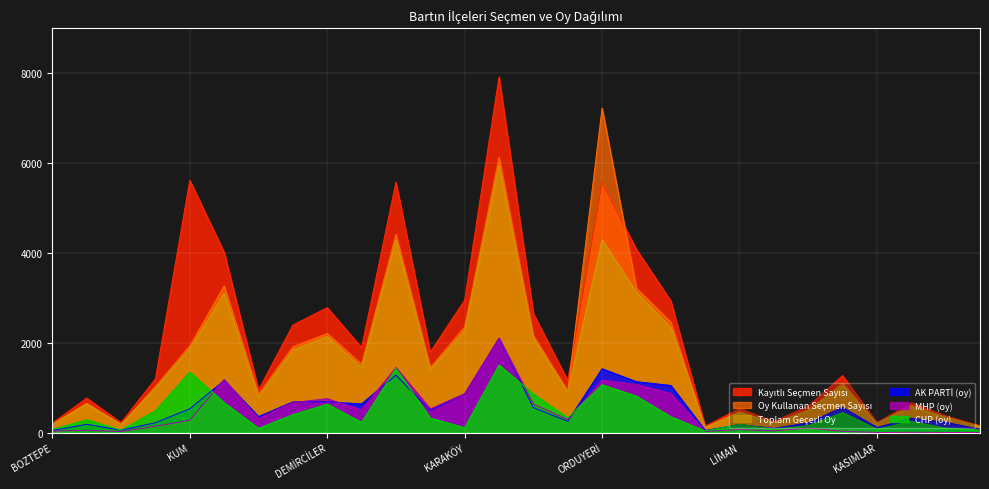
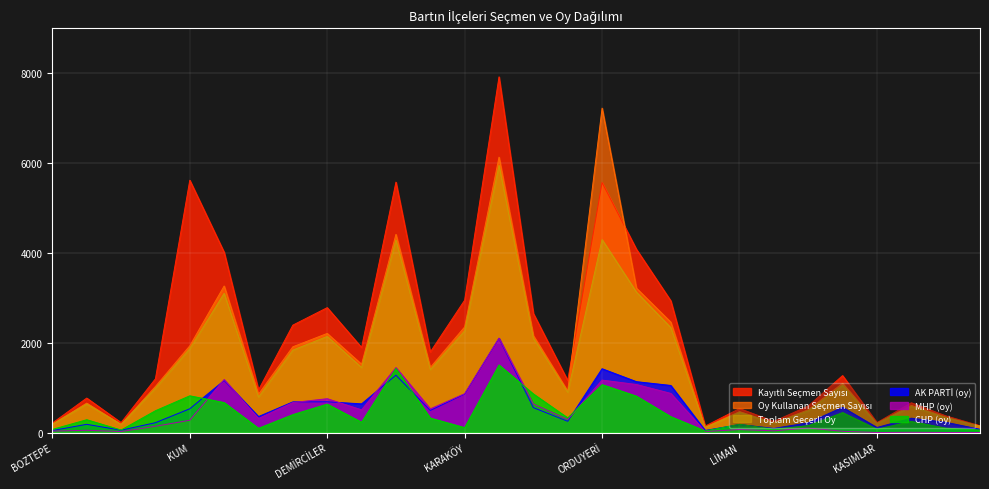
  {
    "Kayıtlı Seçmen Sayısı": {
      "KUM": 5600,
      "DEMİRCİLER": 2800,
      "KARAKÖY": 2900,
      "ORDUYERİ": 5600
    },
    "Oy Kullanan Seçmen Sayısı": {
      "KUM": 1900,
      "DEMİRCİLER": 2200,
      "KARAKÖY": 2400,
      "ORDUYERİ": 7200
    },
    "Toplam Geçerli Oy": {
      "KUM": 1900,
      "DEMİRCİLER": 2100,
      "KARAKÖY": 2300,
      "ORDUYERİ": 4300
    },
    "AK PARTİ (oy)": {
      "KUM": 500,
      "ORDUYERİ": 1400
    },
    "MHP (oy)": {
      "KUM": 300,
      "DEMİRCİLER": 800,
      "ORDUYERİ": 1200,
      "LİMAN": 100,
      "KASIMLAR": 0
    },
    "CHP (oy)": {
-     "KUM": 1300,
+     "KUM": 800,
      "KARAKÖY": 100,
      "ORDUYERİ": 1100
    }
  }
